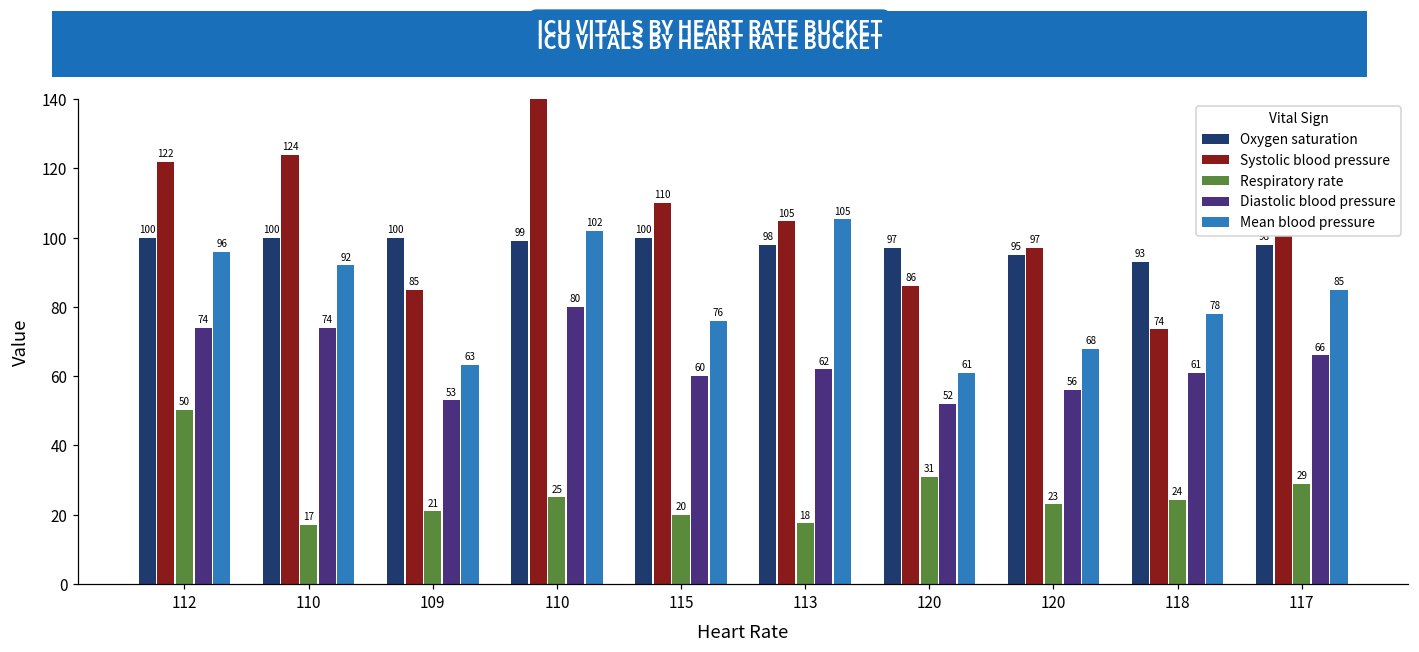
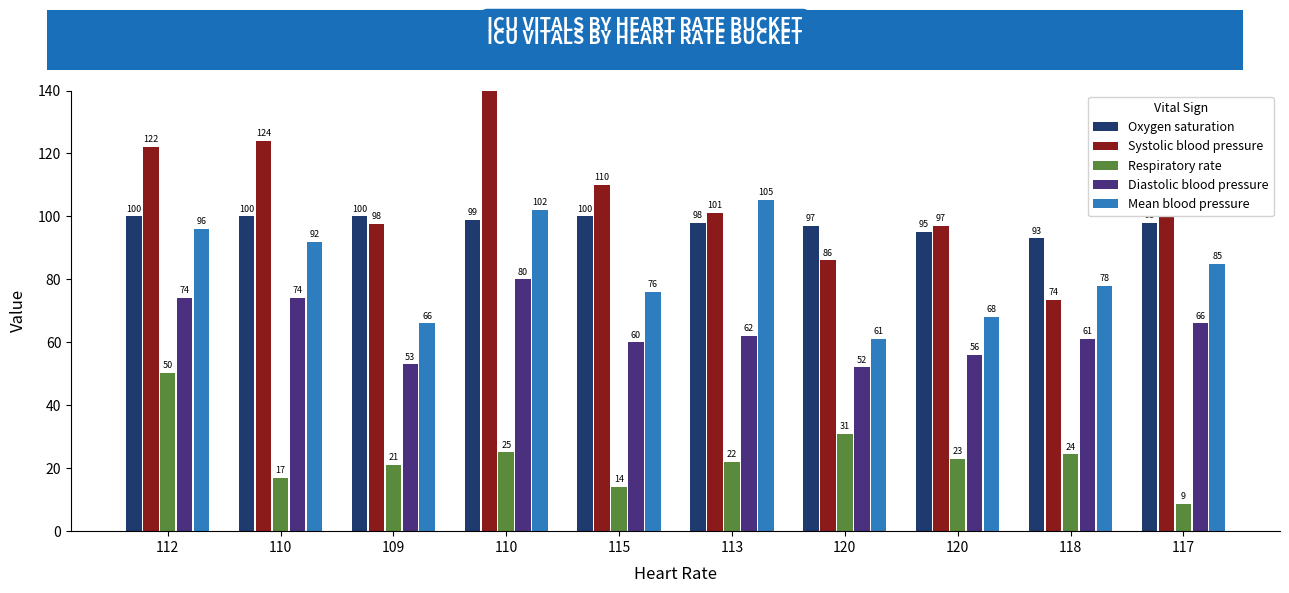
  {
    "Systolic blood pressure": {
      "112": 122,
-     "109": 85,
+     "109": 98,
      "115": 110,
-     "113": 105,
+     "113": 101,
      "118": 74
    },
    "Respiratory rate": {
      "112": 50,
      "109": 21,
-     "115": 20,
-     "113": 18,
+     "115": 14,
+     "113": 22,
      "118": 24,
-     "117": 29
+     "117": 9
    },
    "Mean blood pressure": {
      "112": 96,
-     "109": 63,
+     "109": 66,
      "115": 76,
      "113": 105,
      "118": 78,
      "117": 85
    }
  }
